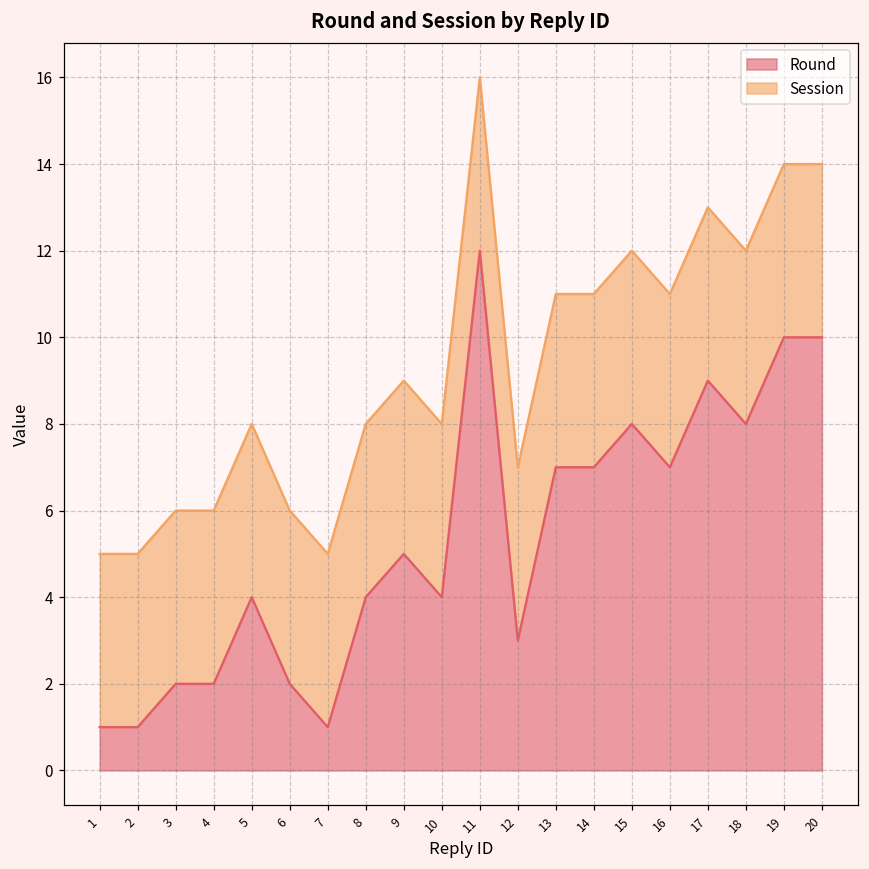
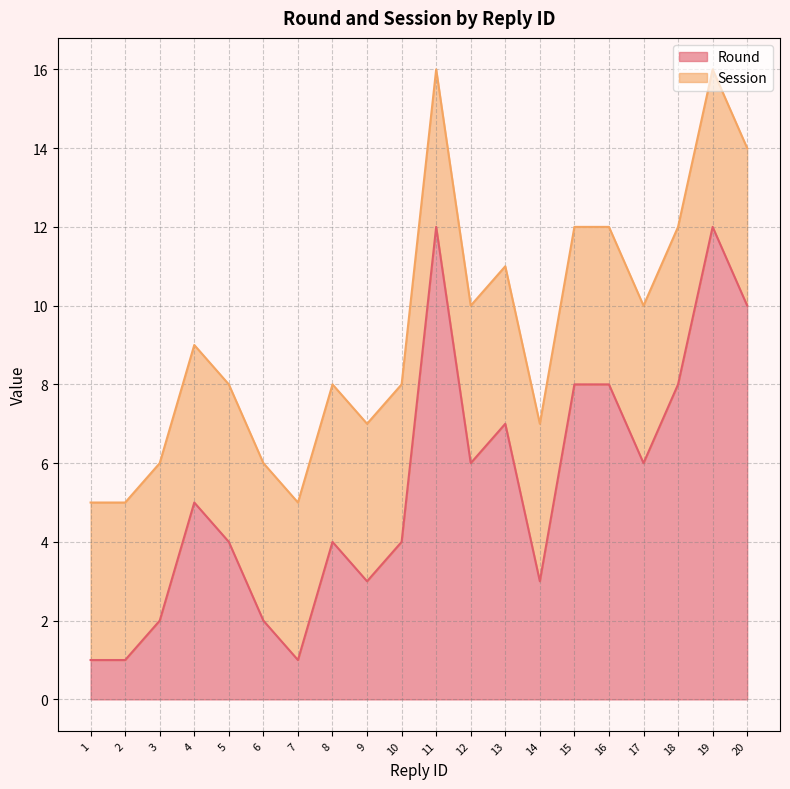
  {
    "Round": {
      "1": 1,
      "2": 1,
      "3": 2,
-     "4": 2,
+     "4": 5,
      "5": 4,
      "6": 2,
      "7": 1,
      "8": 4,
-     "9": 5,
+     "9": 3,
      "10": 4,
      "11": 12,
-     "12": 3,
+     "12": 6,
      "13": 7,
-     "14": 7,
+     "14": 3,
      "15": 8,
-     "16": 7,
-     "17": 9,
+     "16": 8,
+     "17": 6,
      "18": 8,
-     "19": 10,
+     "19": 12,
      "20": 10
    },
    "Session": {
      "1": 5,
      "2": 5,
      "3": 6,
      "5": 8,
      "6": 6,
      "7": 5,
      "8": 8,
      "10": 8,
      "11": 16,
      "13": 11,
      "15": 12,
      "18": 12,
      "20": 14
    }
  }
